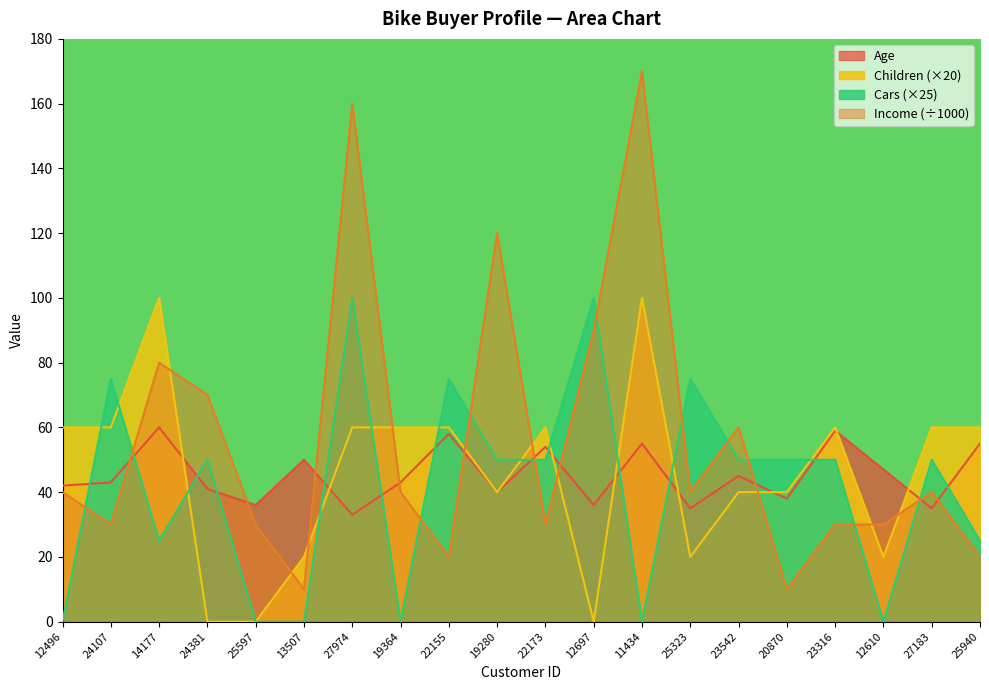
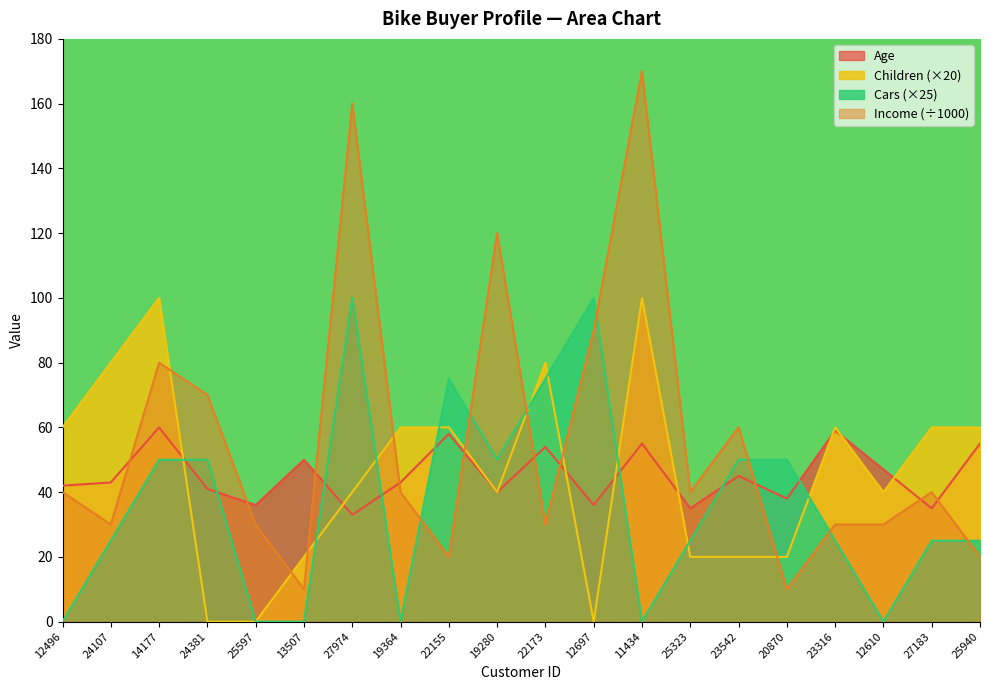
  {
    "Children (×20)": {
      "12496": 60,
-     "24107": 60,
+     "24107": 80,
      "14177": 100,
      "24381": 0,
      "13507": 20,
-     "27974": 60,
+     "27974": 40,
      "19364": 60,
      "22155": 60,
-     "22173": 60,
+     "22173": 80,
      "12697": 0,
      "11434": 100,
      "25323": 20,
-     "23542": 40,
-     "20870": 40,
+     "23542": 20,
+     "20870": 20,
      "23316": 60,
-     "12610": 20,
+     "12610": 40,
      "27183": 60,
      "25940": 60
    },
    "Cars (×25)": {
      "12496": 0,
-     "24107": 75,
-     "14177": 25,
+     "24107": 25,
+     "14177": 50,
      "24381": 50,
      "13507": 0,
      "27974": 100,
      "19364": 0,
      "22155": 75,
      "19280": 50,
-     "22173": 50,
+     "22173": 75,
      "12697": 100,
      "11434": 0,
-     "25323": 75,
+     "25323": 25,
      "23542": 50,
      "20870": 50,
-     "23316": 50,
+     "23316": 25,
      "12610": 0,
-     "27183": 50,
+     "27183": 25,
      "25940": 25
    }
  }
